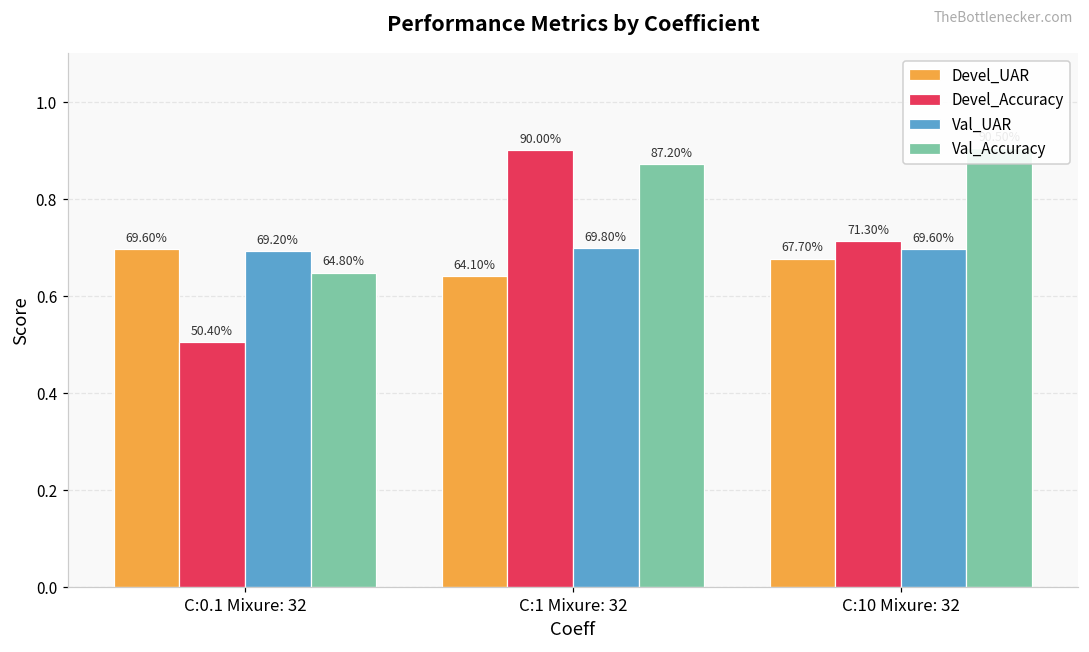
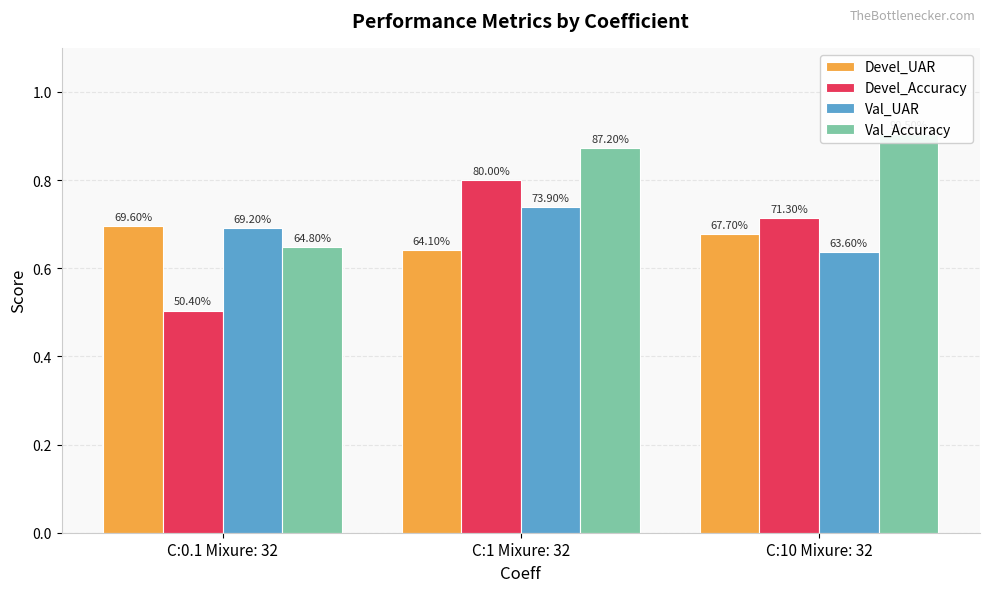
  {
    "Devel_UAR": {
      "C:0.1 Mixure: 32": "69.60%",
      "C:1 Mixure: 32": "64.10%",
      "C:10 Mixure: 32": "67.70%"
    },
    "Devel_Accuracy": {
      "C:0.1 Mixure: 32": "50.40%",
-     "C:1 Mixure: 32": "90.00%",
+     "C:1 Mixure: 32": "80.00%",
      "C:10 Mixure: 32": "71.30%"
    },
    "Val_UAR": {
      "C:0.1 Mixure: 32": "69.20%",
-     "C:1 Mixure: 32": "69.80%",
-     "C:10 Mixure: 32": "69.60%"
+     "C:1 Mixure: 32": "73.90%",
+     "C:10 Mixure: 32": "63.60%"
    },
    "Val_Accuracy": {
      "C:0.1 Mixure: 32": "64.80%",
      "C:1 Mixure: 32": "87.20%"
    }
  }
